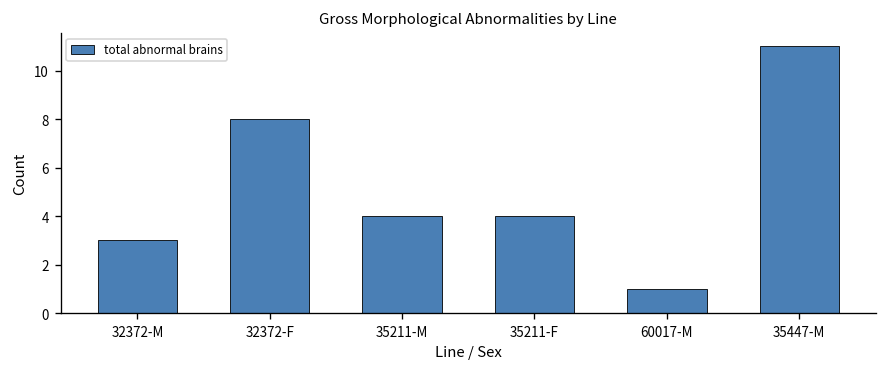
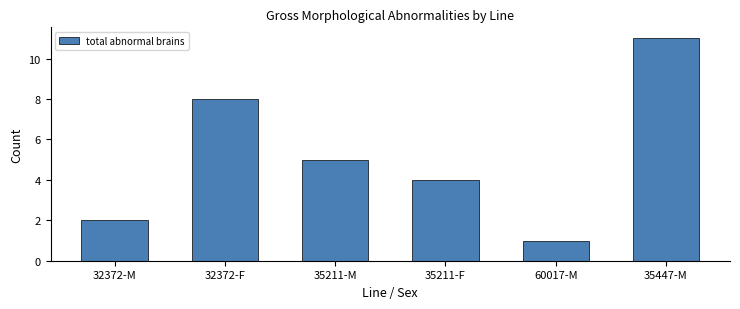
  {
-   "32372-M": 3,
+   "32372-M": 2,
    "32372-F": 8,
-   "35211-M": 4,
+   "35211-M": 5,
    "35211-F": 4,
    "60017-M": 1,
    "35447-M": 11
  }
